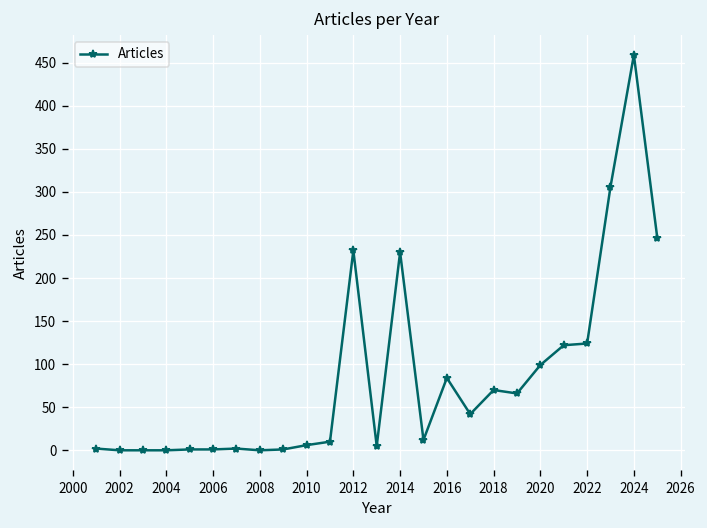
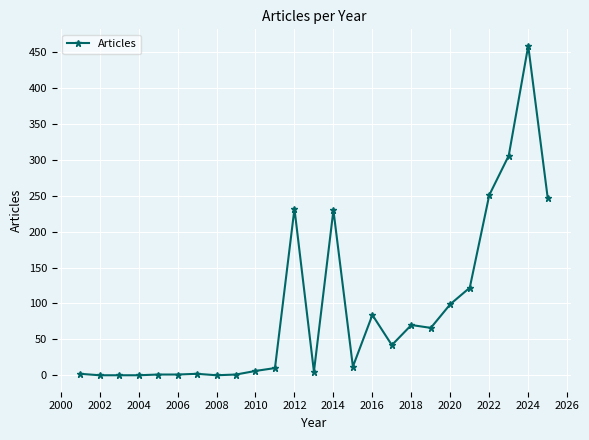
  {
    "2002": 0,
    "2004": 0,
    "2006": 0,
    "2008": 0,
    "2010": 10,
    "2012": 230,
    "2014": 230,
    "2016": 80,
    "2018": 70,
    "2020": 100,
-   "2022": 120,
+   "2022": 250,
    "2024": 460
  }
